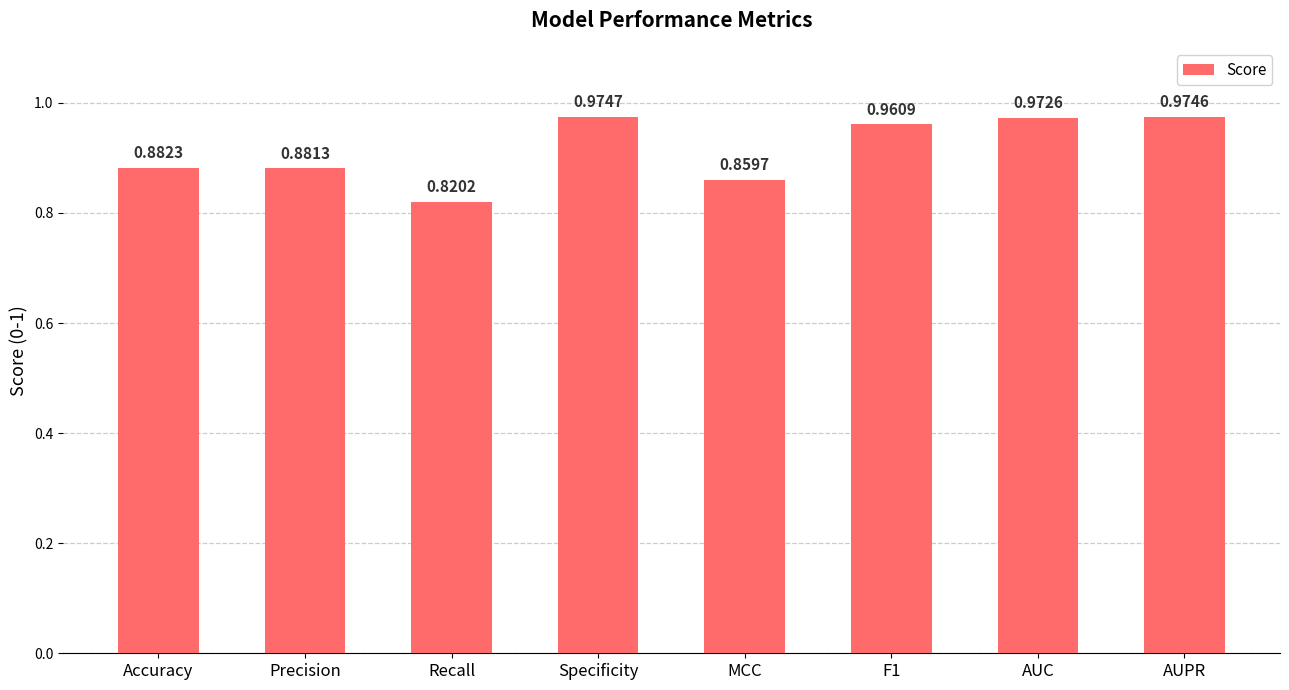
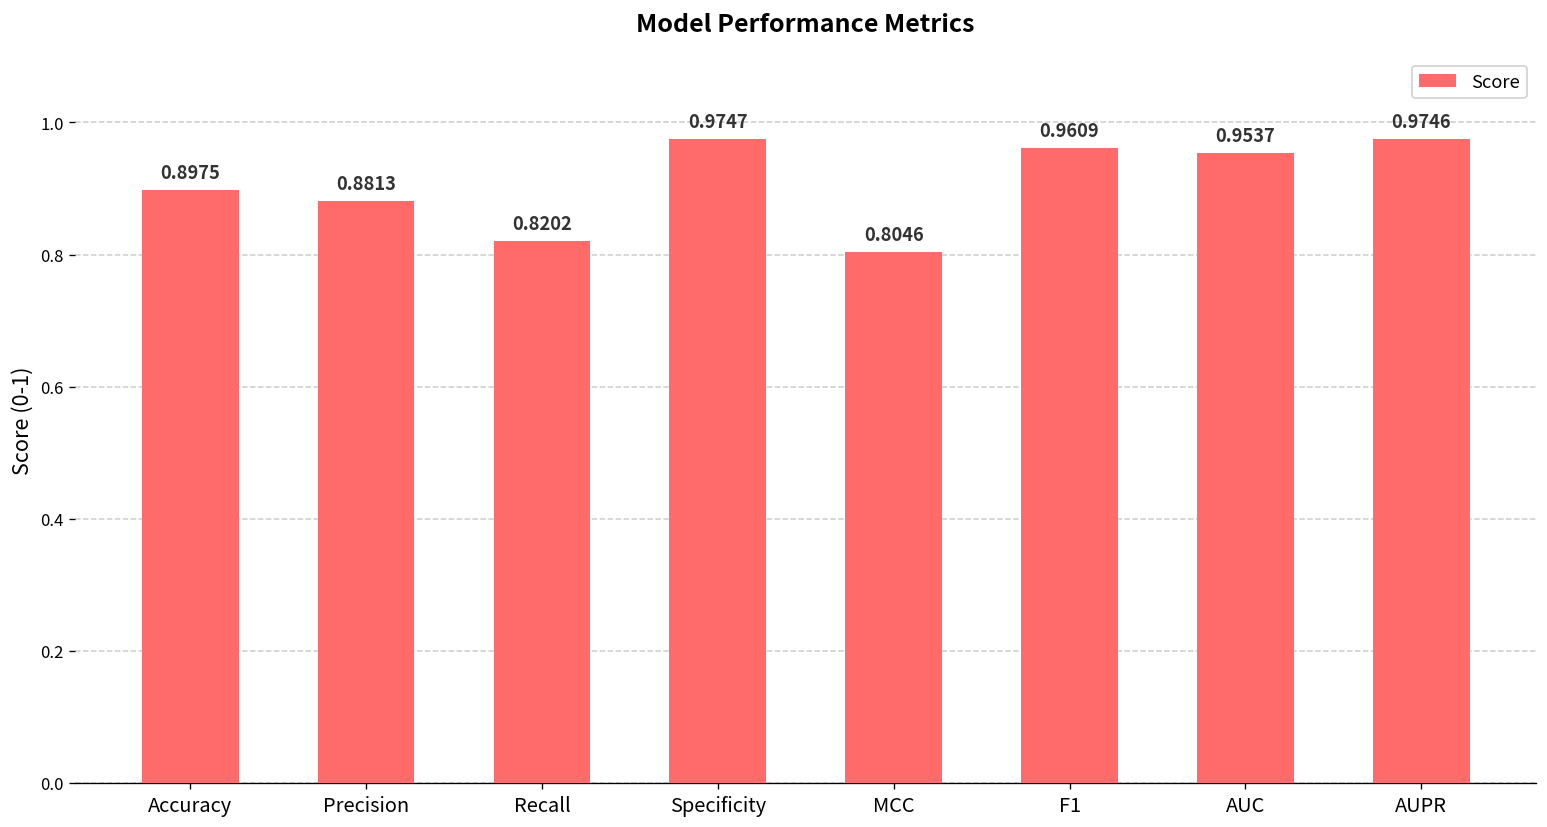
  {
-   "Accuracy": 0.8823,
+   "Accuracy": 0.8975,
    "Precision": 0.8813,
    "Recall": 0.8202,
    "Specificity": 0.9747,
-   "MCC": 0.8597,
+   "MCC": 0.8046,
    "F1": 0.9609,
-   "AUC": 0.9726,
+   "AUC": 0.9537,
    "AUPR": 0.9746
  }
